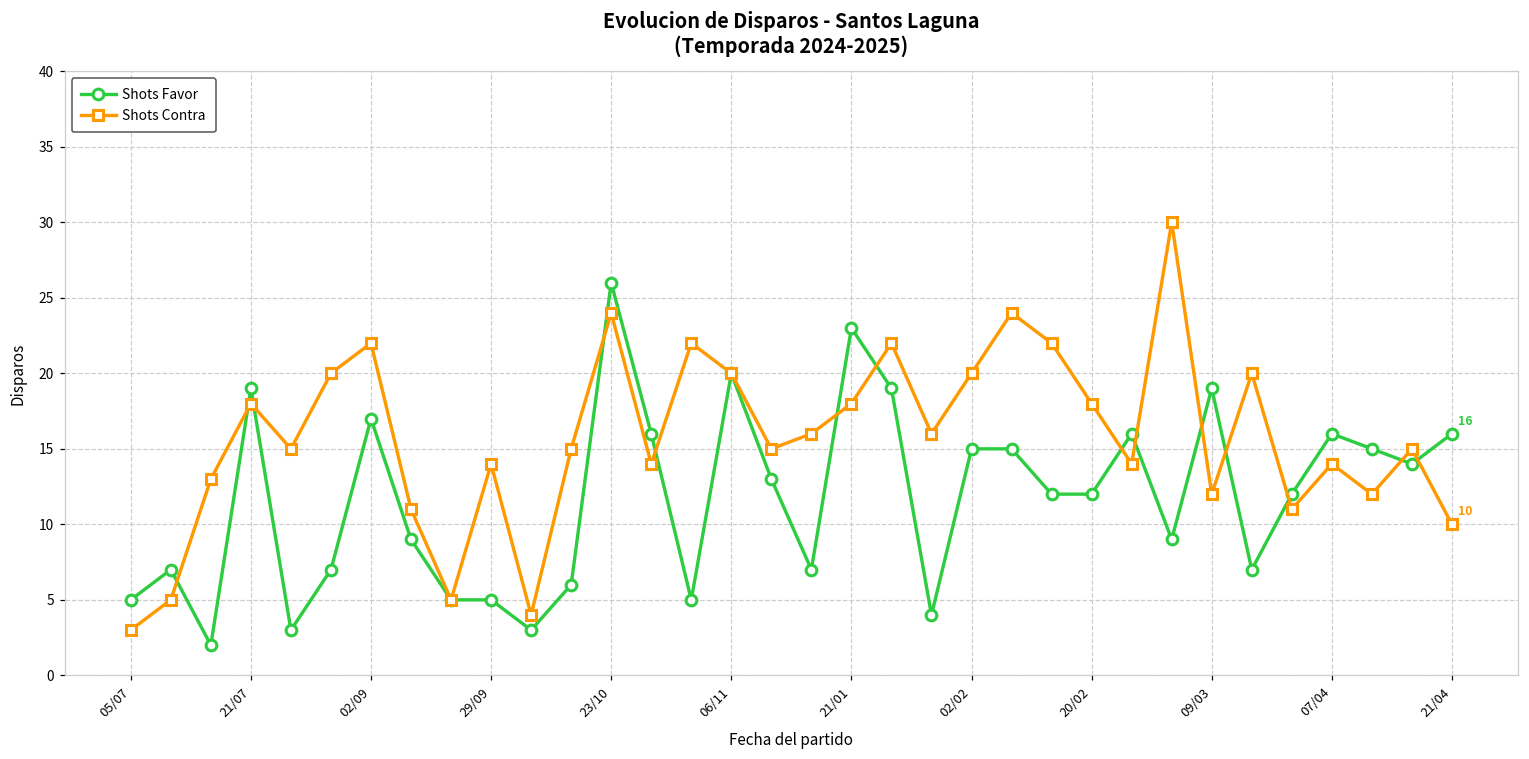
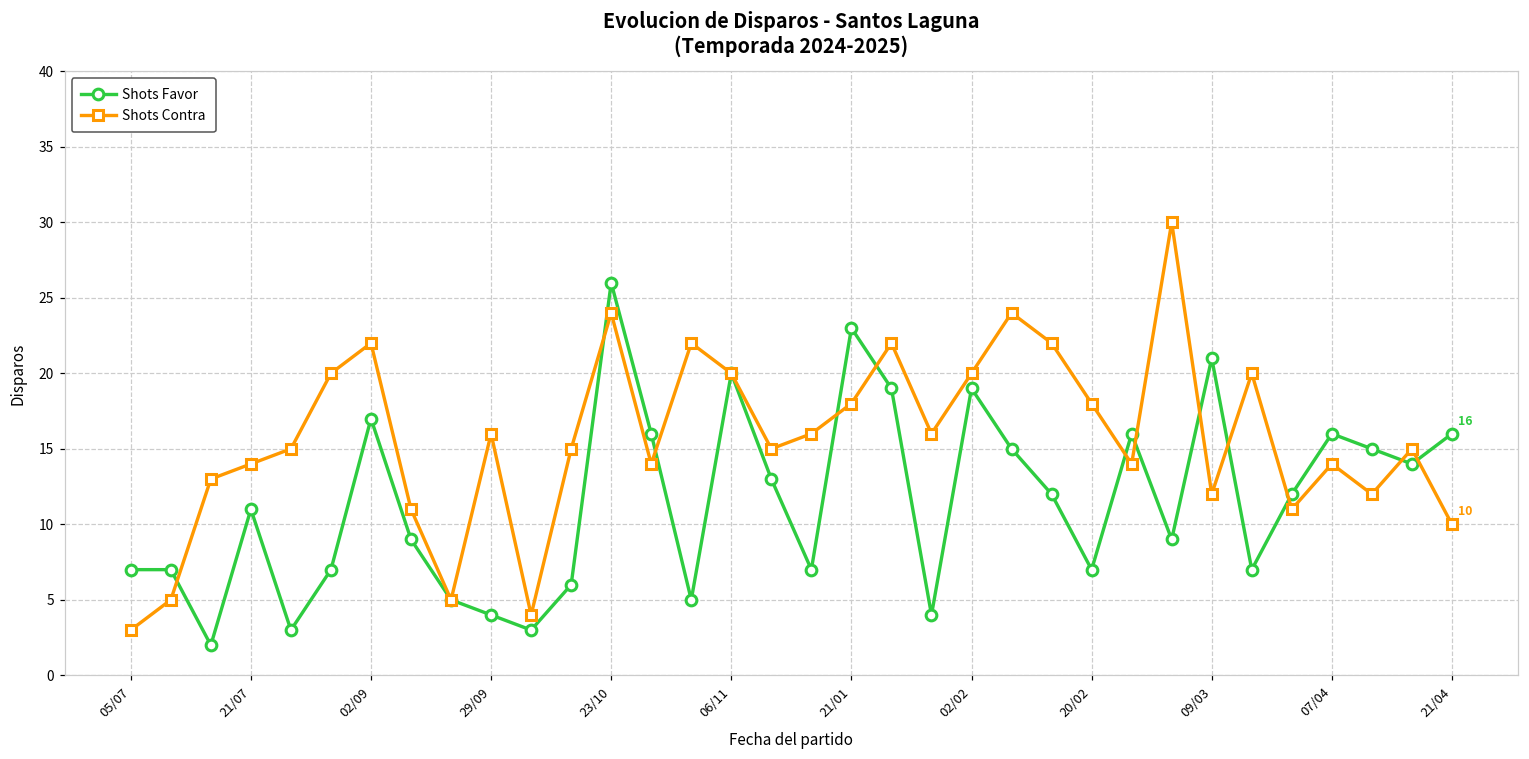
  {
    "Shots Favor": {
-     "05/07": 5,
-     "21/07": 19,
+     "05/07": 7,
+     "21/07": 11,
      "02/09": 17,
-     "29/09": 5,
+     "29/09": 4,
      "23/10": 26,
      "21/01": 23,
-     "02/02": 15,
-     "20/02": 12,
-     "09/03": 19,
+     "02/02": 19,
+     "20/02": 7,
+     "09/03": 21,
      "07/04": 16
    },
    "Shots Contra": {
      "05/07": 3,
-     "21/07": 18,
+     "21/07": 14,
      "02/09": 22,
-     "29/09": 14,
+     "29/09": 16,
      "23/10": 24,
      "21/01": 18,
      "02/02": 20,
      "20/02": 18,
      "09/03": 12,
      "07/04": 14
    }
  }
